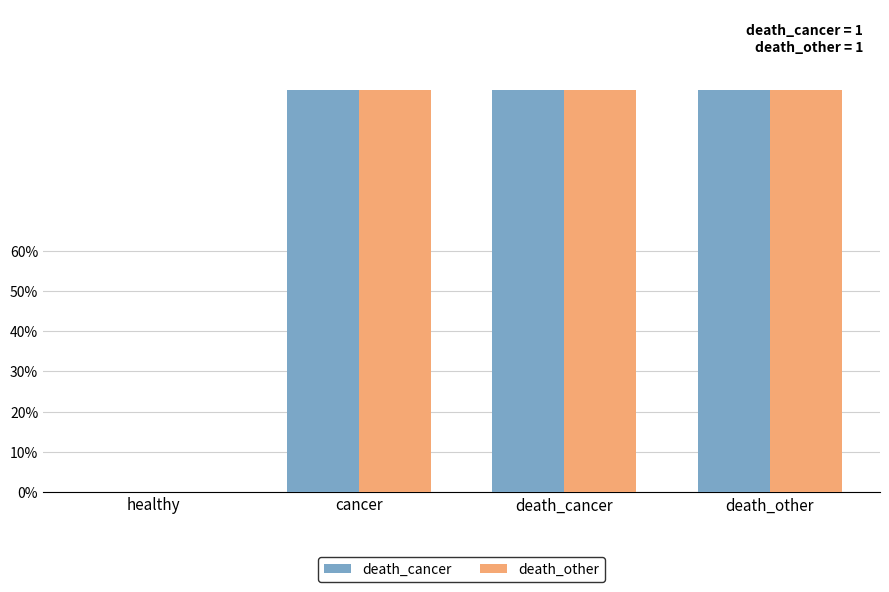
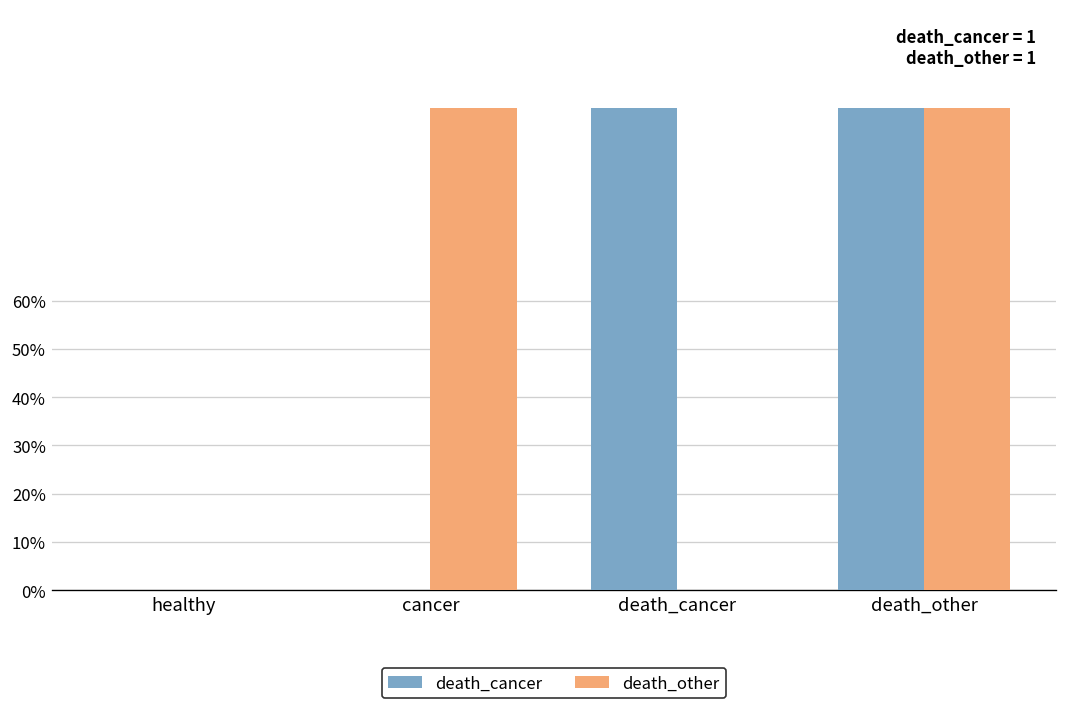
  {
    "death_cancer": {
      "healthy": "0%",
-     "cancer": "100%",
+     "cancer": "0%",
      "death_cancer": "100%",
      "death_other": "100%"
    },
    "death_other": {
      "healthy": "0%",
      "cancer": "100%",
-     "death_cancer": "100%",
+     "death_cancer": "0%",
      "death_other": "100%"
    }
  }
